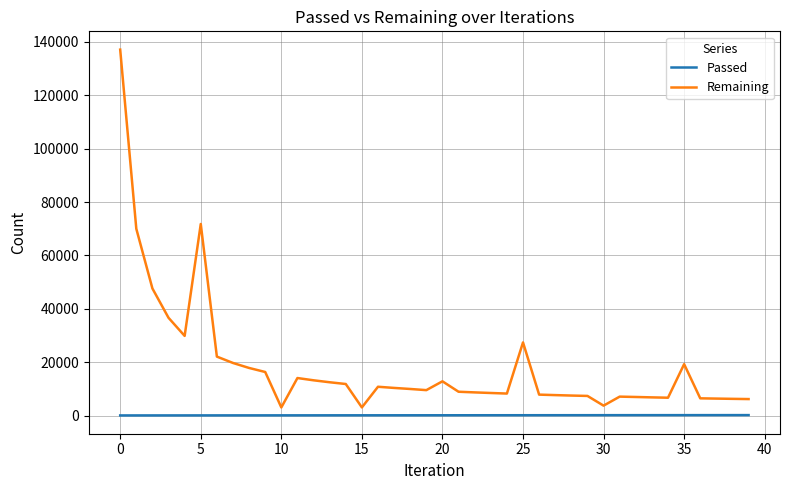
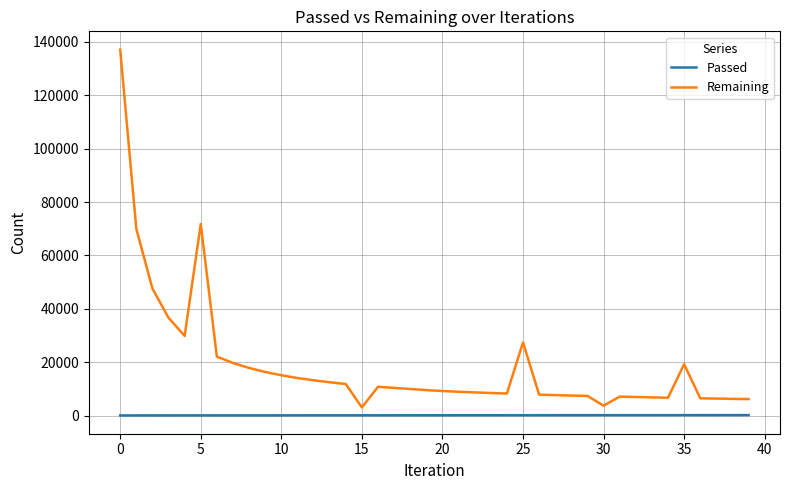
  {
    "Passed": {
      "0": 0,
      "5": 0,
      "10": 0,
      "15": 0,
      "20": 0,
      "25": 0,
      "30": 0,
      "35": 0
    },
    "Remaining": {
      "0": 137000,
      "5": 72000,
-     "10": 3000,
+     "10": 15000,
      "15": 3000,
-     "20": 13000,
+     "20": 9000,
      "25": 27000,
      "30": 4000,
      "35": 19000
    }
  }
